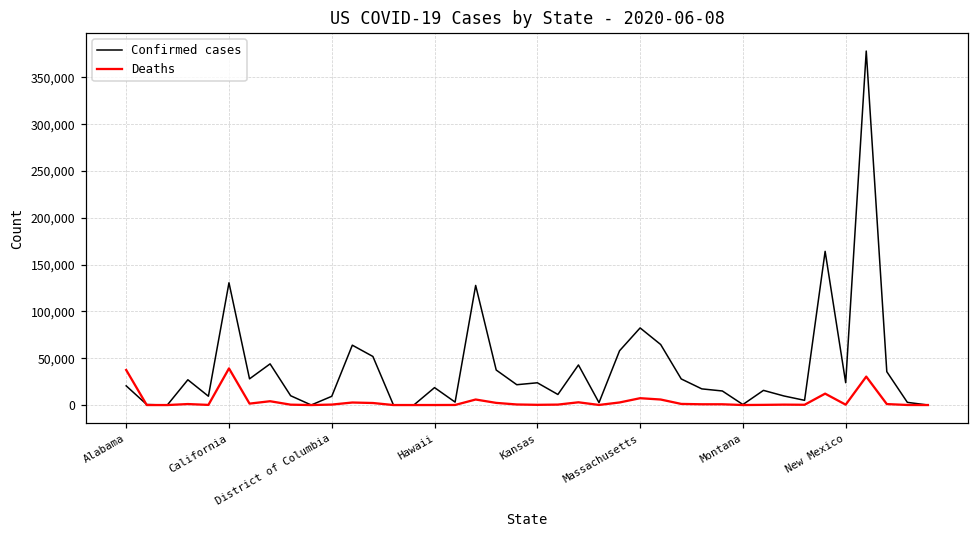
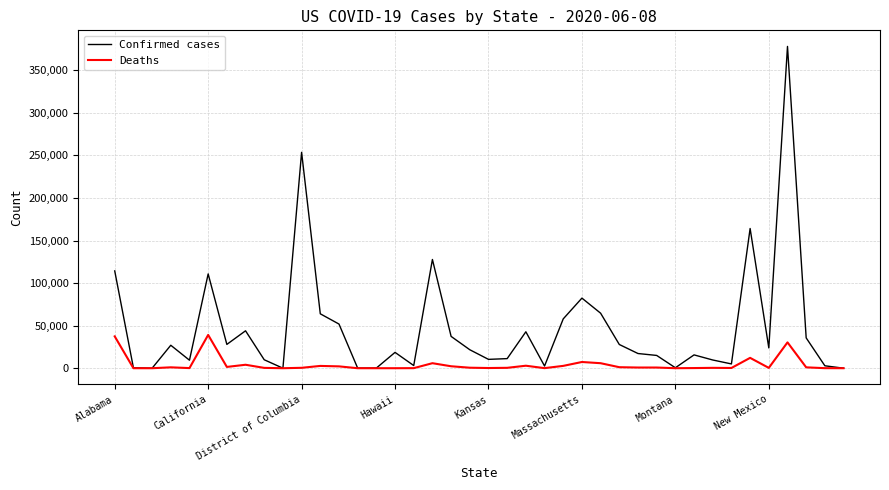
  {
    "Confirmed cases": {
-     "Alabama": "20,000",
-     "California": "130,000",
-     "District of Columbia": "10,000",
+     "Alabama": "110,000",
+     "California": "110,000",
+     "District of Columbia": "250,000",
      "Hawaii": "20,000",
-     "Kansas": "20,000",
+     "Kansas": "10,000",
      "Massachusetts": "80,000",
      "New Mexico": "20,000"
    },
    "Deaths": {
      "Alabama": "40,000",
      "California": "40,000",
      "District of Columbia": "0",
      "Hawaii": "0",
      "Kansas": "0",
      "Massachusetts": "10,000",
      "New Mexico": "0"
    }
  }
